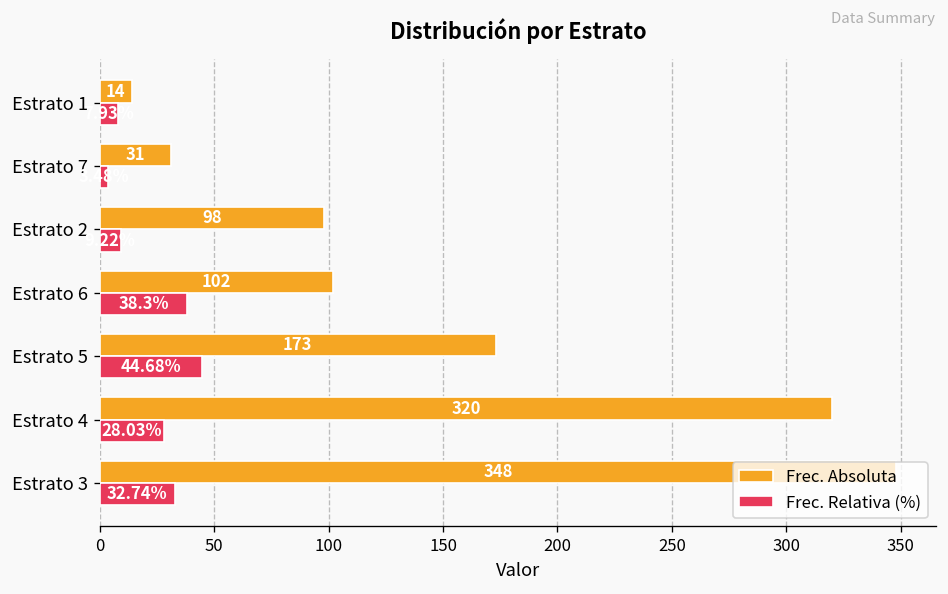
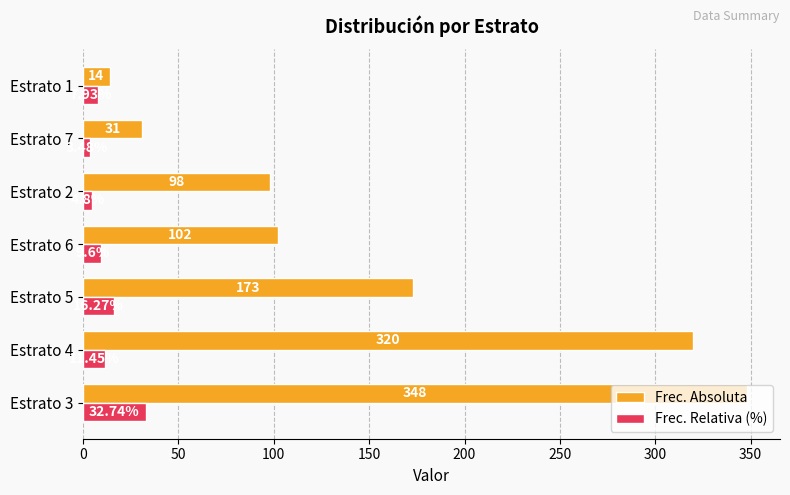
  {
    "Frec. Absoluta": {
      "Estrato 1": "14",
      "Estrato 7": "31",
      "Estrato 2": "98",
      "Estrato 6": "102",
      "Estrato 5": "173",
      "Estrato 4": "320"
    },
    "Frec. Relativa (%)": {
-     "Estrato 2": "9",
-     "Estrato 6": "38",
-     "Estrato 5": "44.68%",
-     "Estrato 4": "28",
+     "Estrato 2": "5",
+     "Estrato 6": "10",
+     "Estrato 5": "16.27%",
+     "Estrato 4": "11",
      "Estrato 3": "32.74%"
    }
  }
